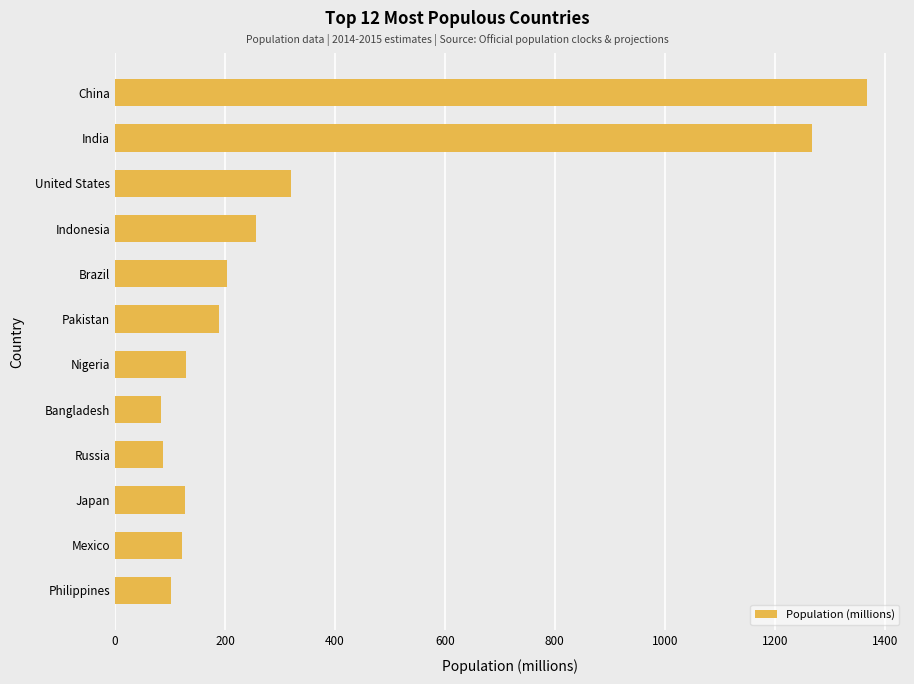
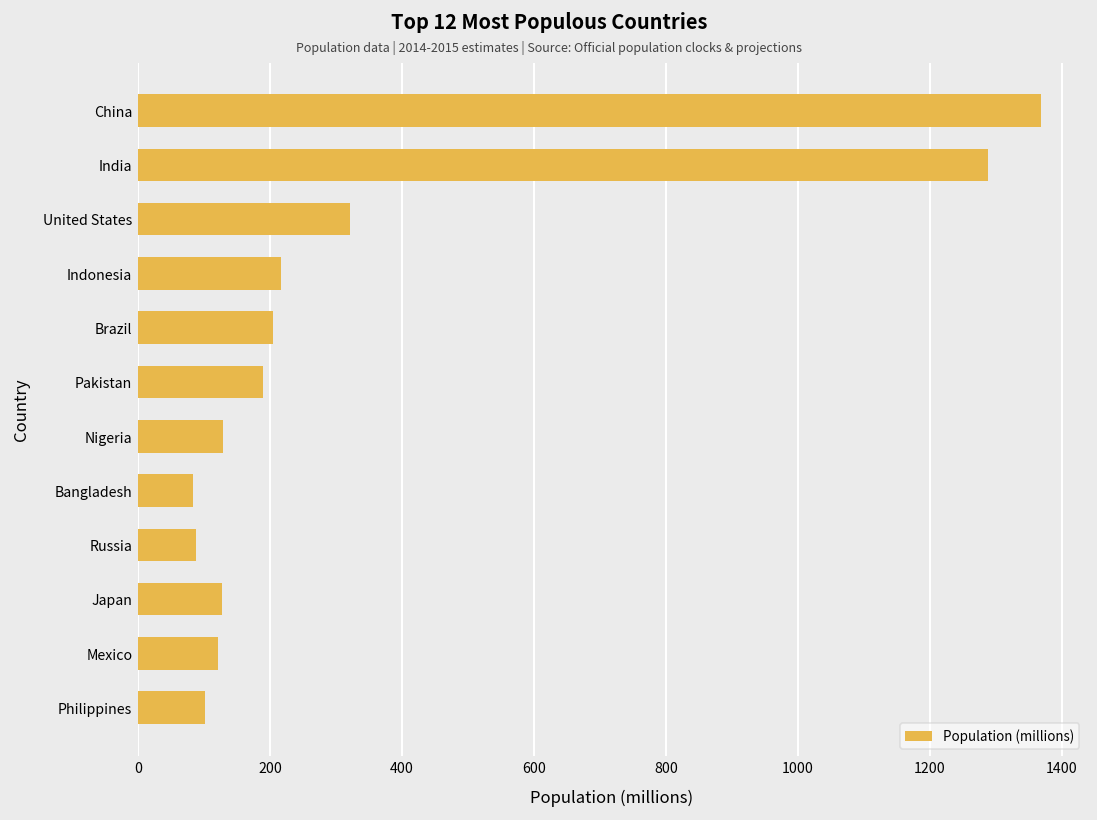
  {
    "China": 1370,
-   "India": 1270,
+   "India": 1290,
    "United States": 320,
-   "Indonesia": 260,
+   "Indonesia": 220,
    "Brazil": 200,
    "Pakistan": 190,
    "Nigeria": 130,
    "Bangladesh": 80,
    "Russia": 90,
    "Japan": 130,
    "Mexico": 120,
    "Philippines": 100
  }
